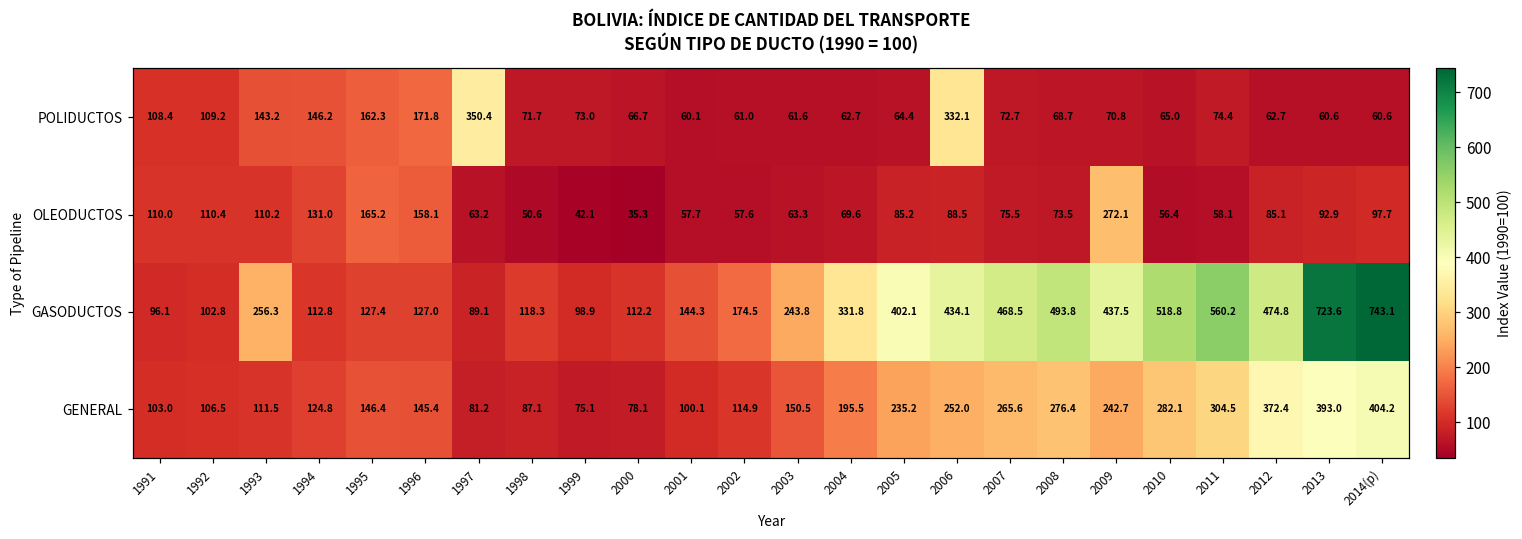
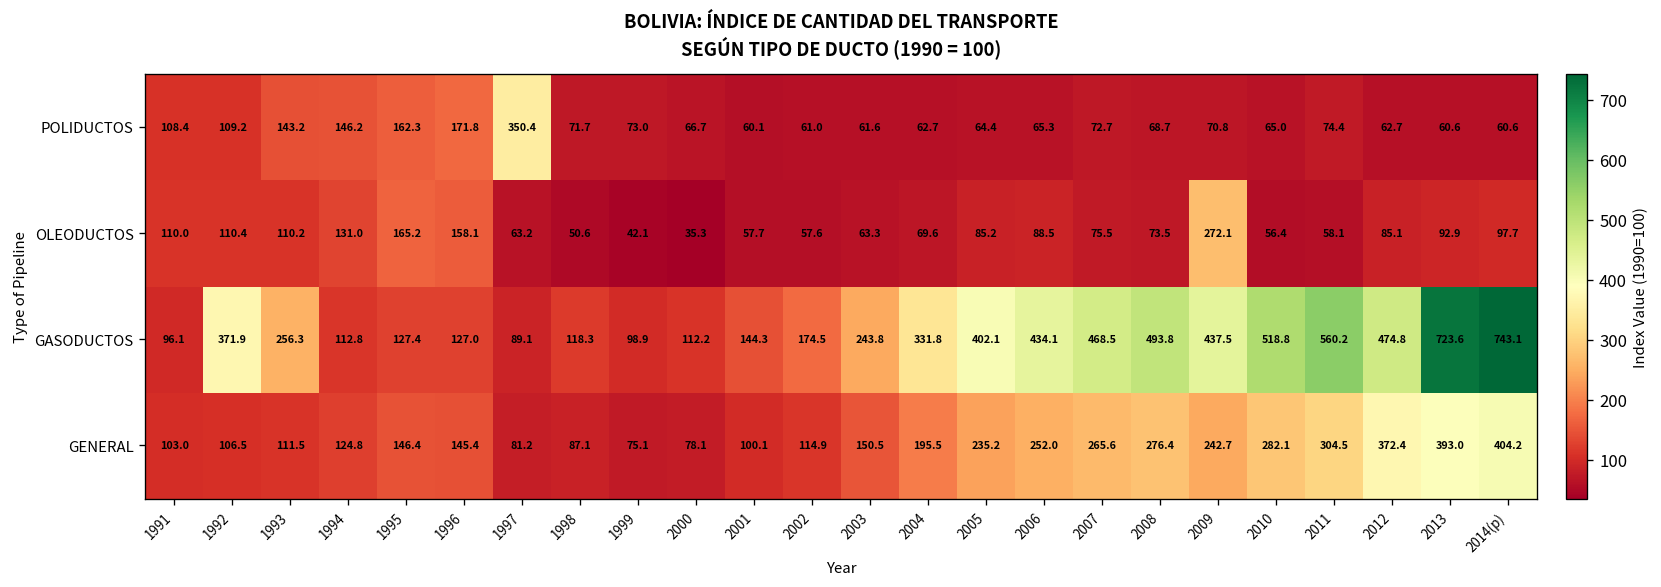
  {
    "POLIDUCTOS": {
      "1991": 108.4,
      "1992": 109.2,
      "1993": 143.2,
      "1994": 146.2,
      "1995": 162.3,
      "1996": 171.8,
      "1997": 350.4,
      "1998": 71.7,
      "1999": 73.0,
      "2000": 66.7,
      "2001": 60.1,
      "2002": 61.0,
      "2003": 61.6,
      "2004": 62.7,
      "2005": 64.4,
-     "2006": 332.1,
+     "2006": 65.3,
      "2007": 72.7,
      "2008": 68.7,
      "2009": 70.8,
      "2010": 65.0,
      "2011": 74.4,
      "2012": 62.7,
      "2013": 60.6,
      "2014(p)": 60.6
    },
    "OLEODUCTOS": {
      "1991": 110.0,
      "1992": 110.4,
      "1993": 110.2,
      "1994": 131.0,
      "1995": 165.2,
      "1996": 158.1,
      "1997": 63.2,
      "1998": 50.6,
      "1999": 42.1,
      "2000": 35.3,
      "2001": 57.7,
      "2002": 57.6,
      "2003": 63.3,
      "2004": 69.6,
      "2005": 85.2,
      "2006": 88.5,
      "2007": 75.5,
      "2008": 73.5,
      "2009": 272.1,
      "2010": 56.4,
      "2011": 58.1,
      "2012": 85.1,
      "2013": 92.9,
      "2014(p)": 97.7
    },
    "GASODUCTOS": {
      "1991": 96.1,
-     "1992": 102.8,
+     "1992": 371.9,
      "1993": 256.3,
      "1994": 112.8,
      "1995": 127.4,
      "1996": 127.0,
      "1997": 89.1,
      "1998": 118.3,
      "1999": 98.9,
      "2000": 112.2,
      "2001": 144.3,
      "2002": 174.5,
      "2003": 243.8,
      "2004": 331.8,
      "2005": 402.1,
      "2006": 434.1,
      "2007": 468.5,
      "2008": 493.8,
      "2009": 437.5,
      "2010": 518.8,
      "2011": 560.2,
      "2012": 474.8,
      "2013": 723.6,
      "2014(p)": 743.1
    },
    "GENERAL": {
      "1991": 103.0,
      "1992": 106.5,
      "1993": 111.5,
      "1994": 124.8,
      "1995": 146.4,
      "1996": 145.4,
      "1997": 81.2,
      "1998": 87.1,
      "1999": 75.1,
      "2000": 78.1,
      "2001": 100.1,
      "2002": 114.9,
      "2003": 150.5,
      "2004": 195.5,
      "2005": 235.2,
      "2006": 252.0,
      "2007": 265.6,
      "2008": 276.4,
      "2009": 242.7,
      "2010": 282.1,
      "2011": 304.5,
      "2012": 372.4,
      "2013": 393.0,
      "2014(p)": 404.2
    }
  }
